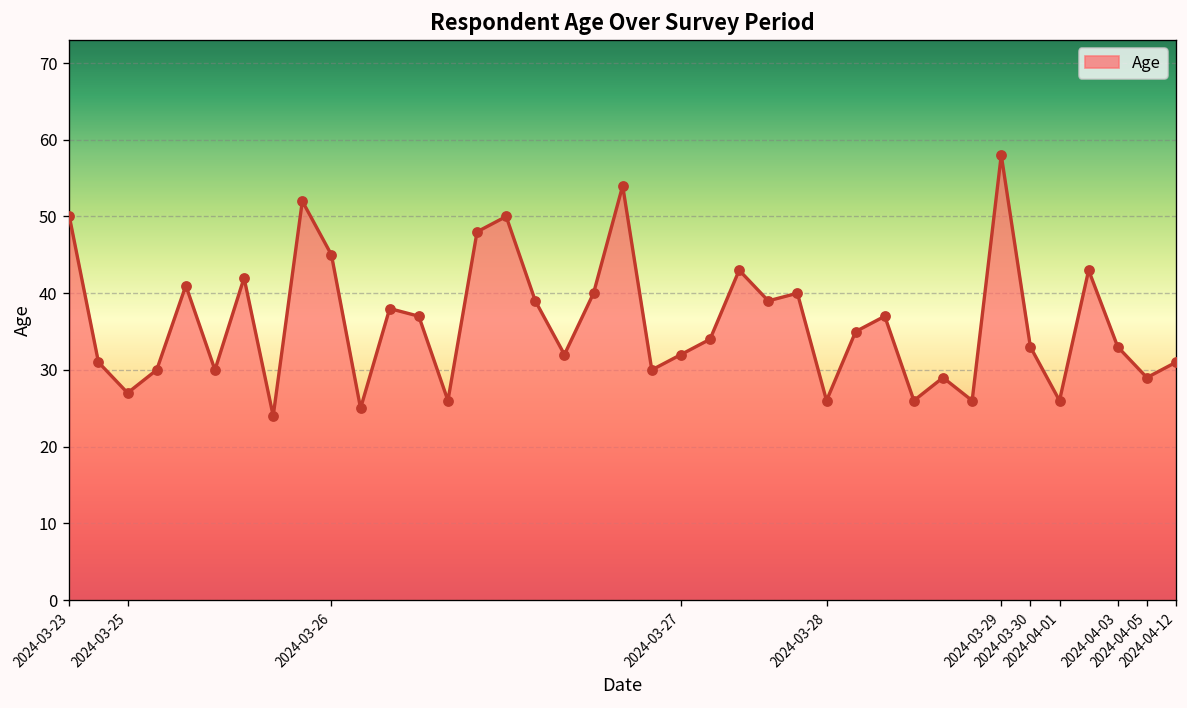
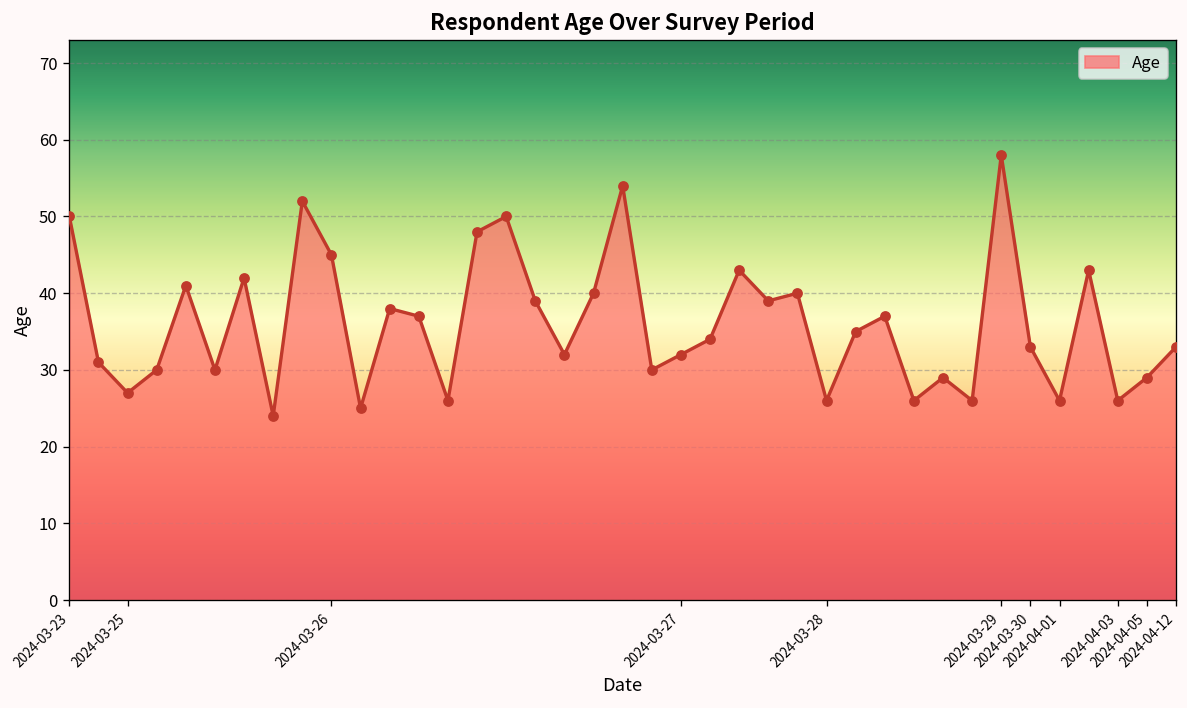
  {
    "2024-03-29": 58,
    "2024-03-30": 33,
-   "2024-04-03": 33,
+   "2024-04-03": 26,
    "2024-04-05": 29,
-   "2024-04-12": 31
+   "2024-04-12": 33
  }
